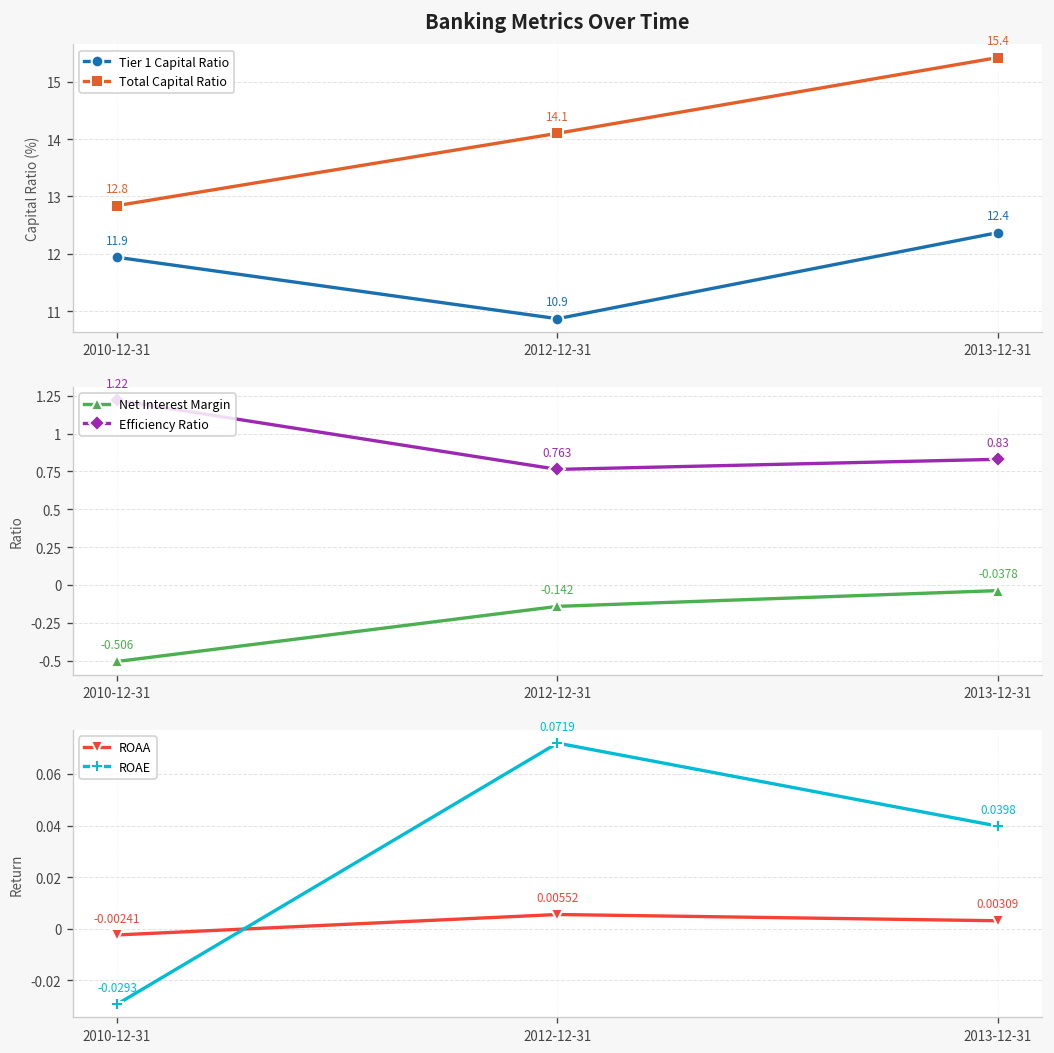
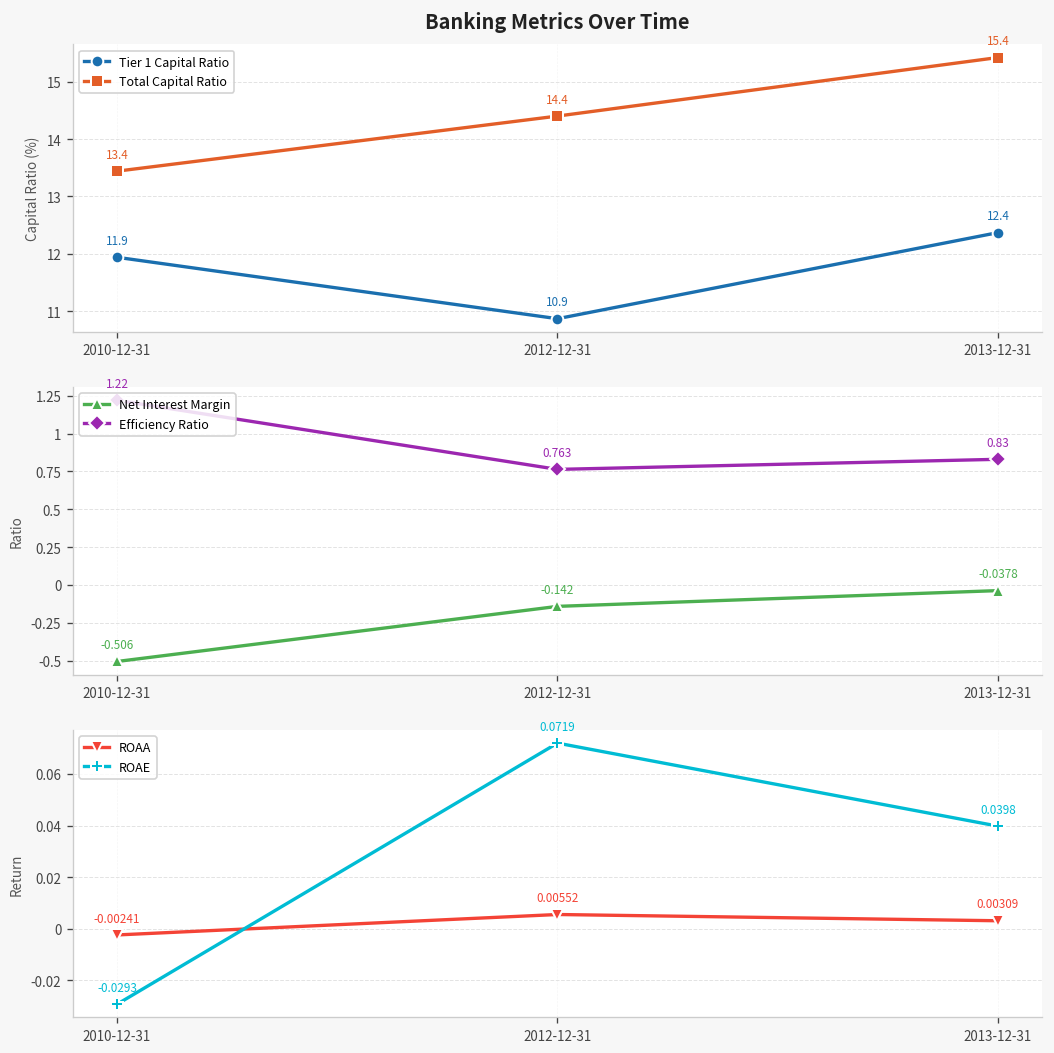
  {
    "Banking Metrics Over Time": {
      "Tier 1 Capital Ratio": {
        "2010-12-31": 11.9,
        "2012-12-31": 10.9,
        "2013-12-31": 12.4
      },
      "Total Capital Ratio": {
-       "2010-12-31": 12.8,
-       "2012-12-31": 14.1,
+       "2010-12-31": 13.4,
+       "2012-12-31": 14.4,
        "2013-12-31": 15.4
      }
    }
  }
